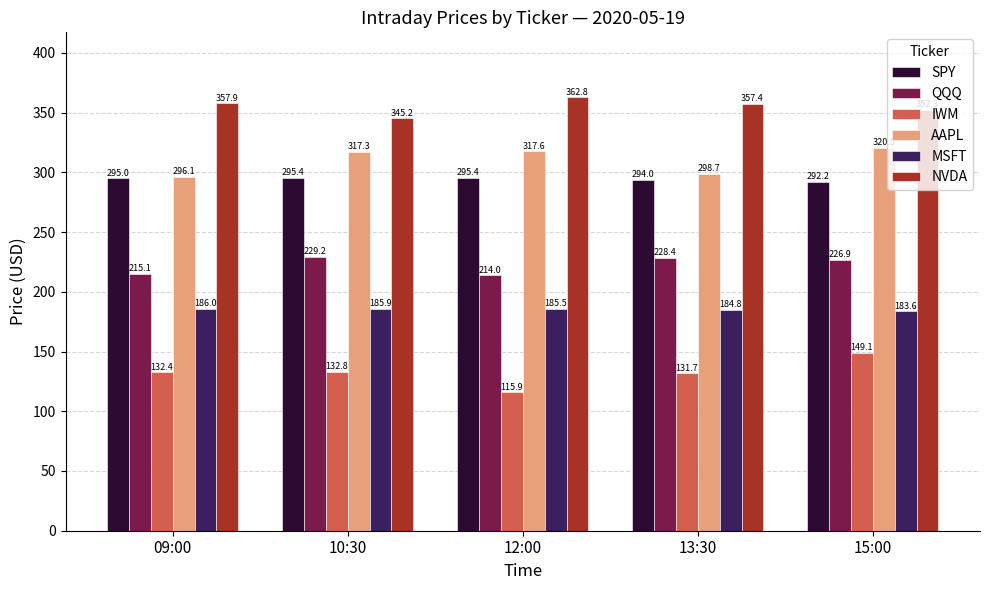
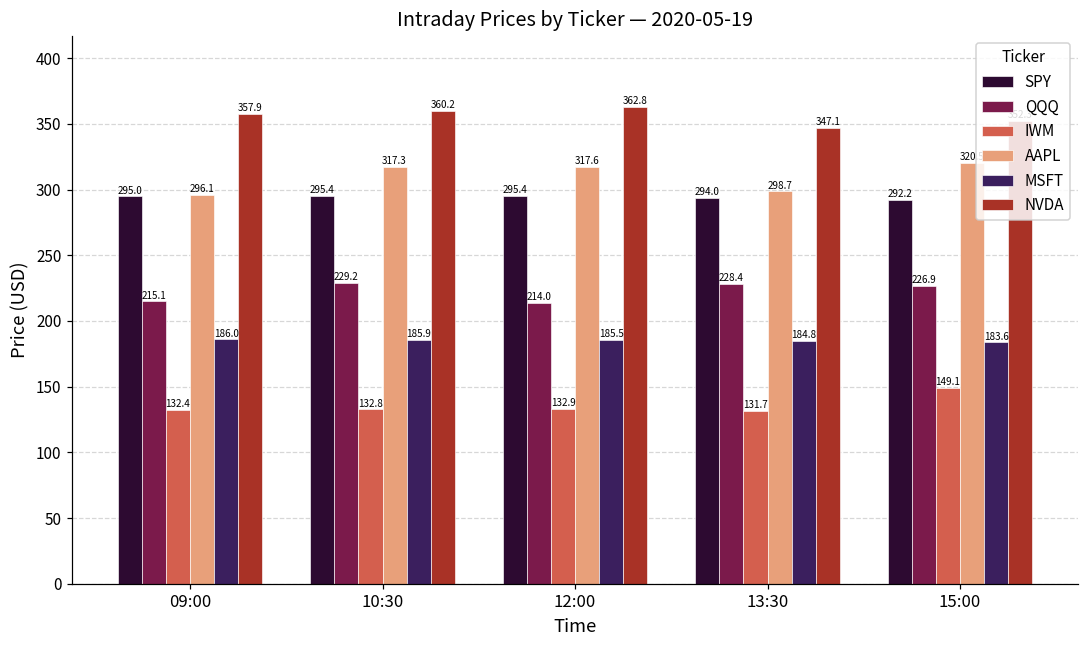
  {
    "QQQ": {
      "09:00": 215.1,
      "10:30": 229.2,
      "12:00": 214.0,
      "13:30": 228.4,
      "15:00": 226.9
    },
    "IWM": {
      "09:00": 132.4,
      "10:30": 132.8,
-     "12:00": 115.9,
+     "12:00": 132.9,
      "13:30": 131.7,
      "15:00": 149.1
    },
    "AAPL": {
      "09:00": 296.1,
      "10:30": 317.3,
      "12:00": 317.6,
      "13:30": 298.7
    },
    "NVDA": {
      "09:00": 357.9,
-     "10:30": 345.2,
+     "10:30": 360.2,
      "12:00": 362.8,
-     "13:30": 357.4
+     "13:30": 347.1
    }
  }
